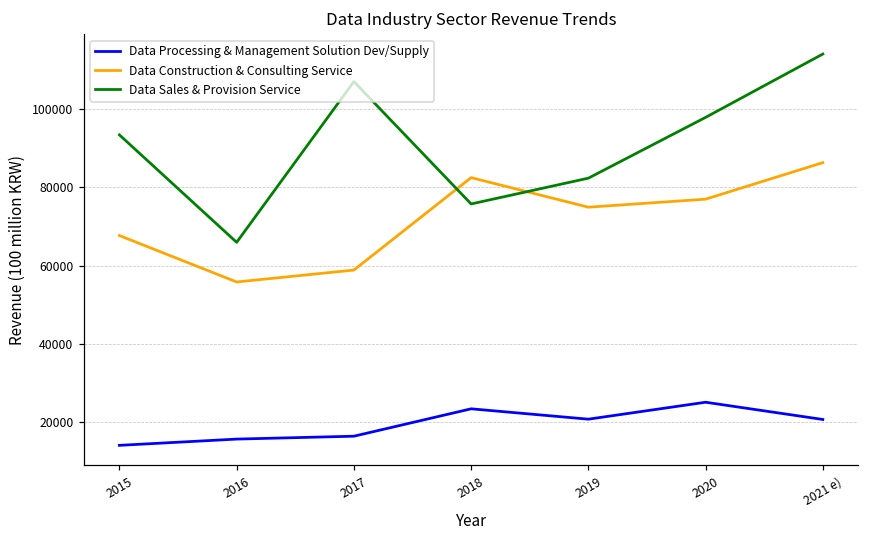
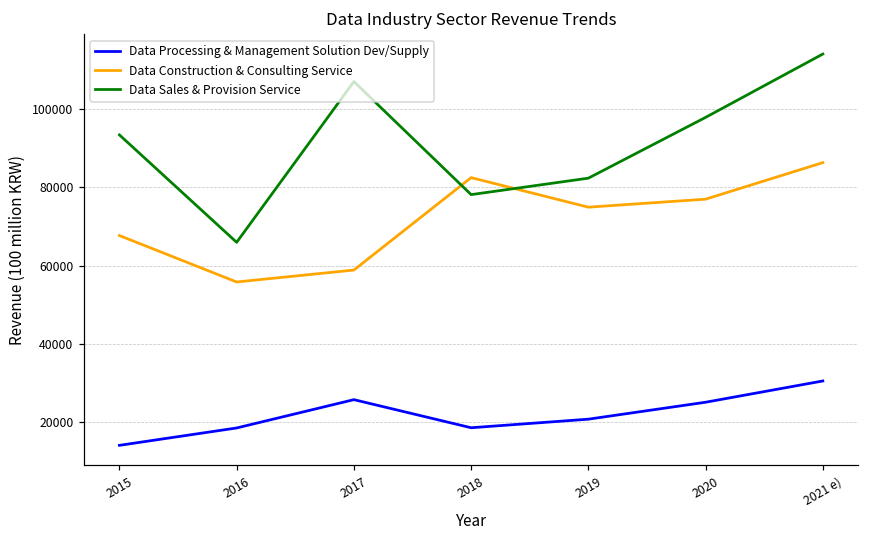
  {
    "Data Processing & Management Solution Dev/Supply": {
      "2015": 14000,
-     "2016": 16000,
-     "2017": 16000,
-     "2018": 23000,
+     "2016": 19000,
+     "2017": 26000,
+     "2018": 19000,
      "2019": 21000,
      "2020": 25000,
-     "2021 e)": 21000
+     "2021 e)": 31000
    },
    "Data Construction & Consulting Service": {
      "2015": 68000,
      "2016": 56000,
      "2017": 59000,
      "2018": 83000,
      "2019": 75000,
      "2020": 77000,
      "2021 e)": 86000
    },
    "Data Sales & Provision Service": {
      "2015": 93000,
      "2016": 66000,
-     "2018": 76000,
+     "2018": 78000,
      "2019": 82000,
      "2020": 98000,
      "2021 e)": 114000
    }
  }
